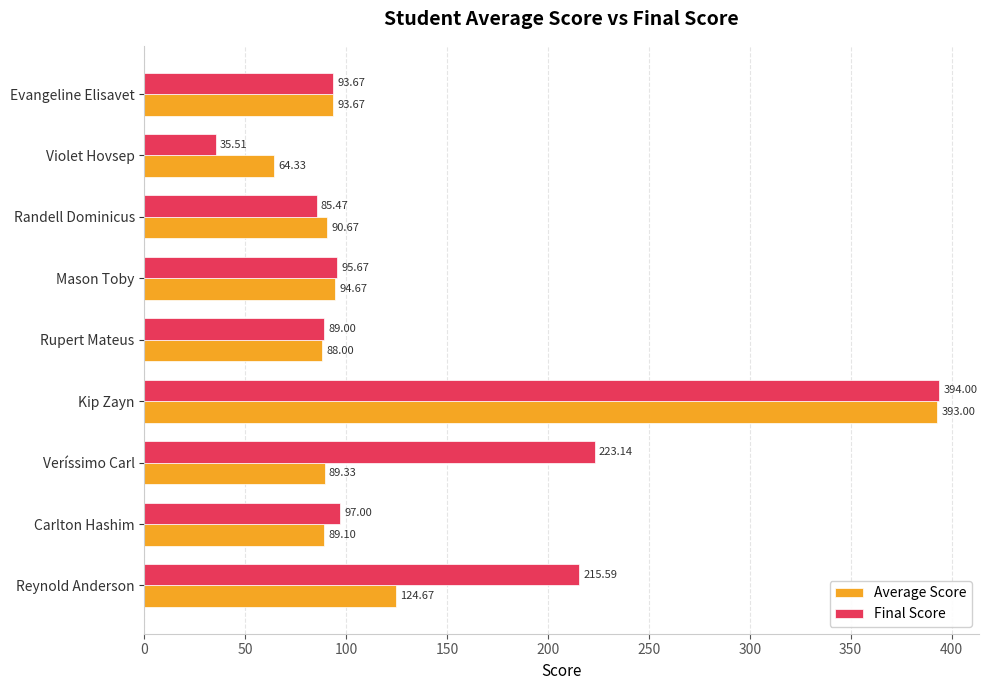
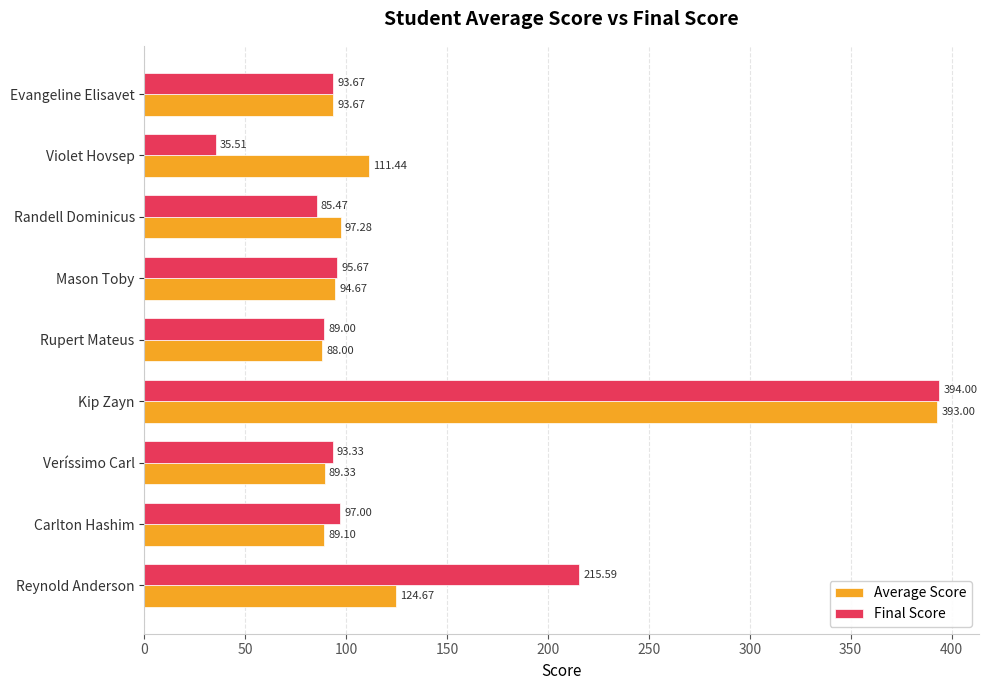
  {
    "Average Score": {
      "Evangeline Elisavet": 93.67,
-     "Violet Hovsep": 64.33,
-     "Randell Dominicus": 90.67,
+     "Violet Hovsep": 111.44,
+     "Randell Dominicus": 97.28,
      "Mason Toby": 94.67,
      "Rupert Mateus": 88.00,
      "Kip Zayn": 393.00,
      "Veríssimo Carl": 89.33,
      "Carlton Hashim": 89.10,
      "Reynold Anderson": 124.67
    },
    "Final Score": {
      "Evangeline Elisavet": 93.67,
      "Violet Hovsep": 35.51,
      "Randell Dominicus": 85.47,
      "Mason Toby": 95.67,
      "Rupert Mateus": 89.00,
      "Kip Zayn": 394.00,
-     "Veríssimo Carl": 223.14,
+     "Veríssimo Carl": 93.33,
      "Carlton Hashim": 97.00,
      "Reynold Anderson": 215.59
    }
  }
